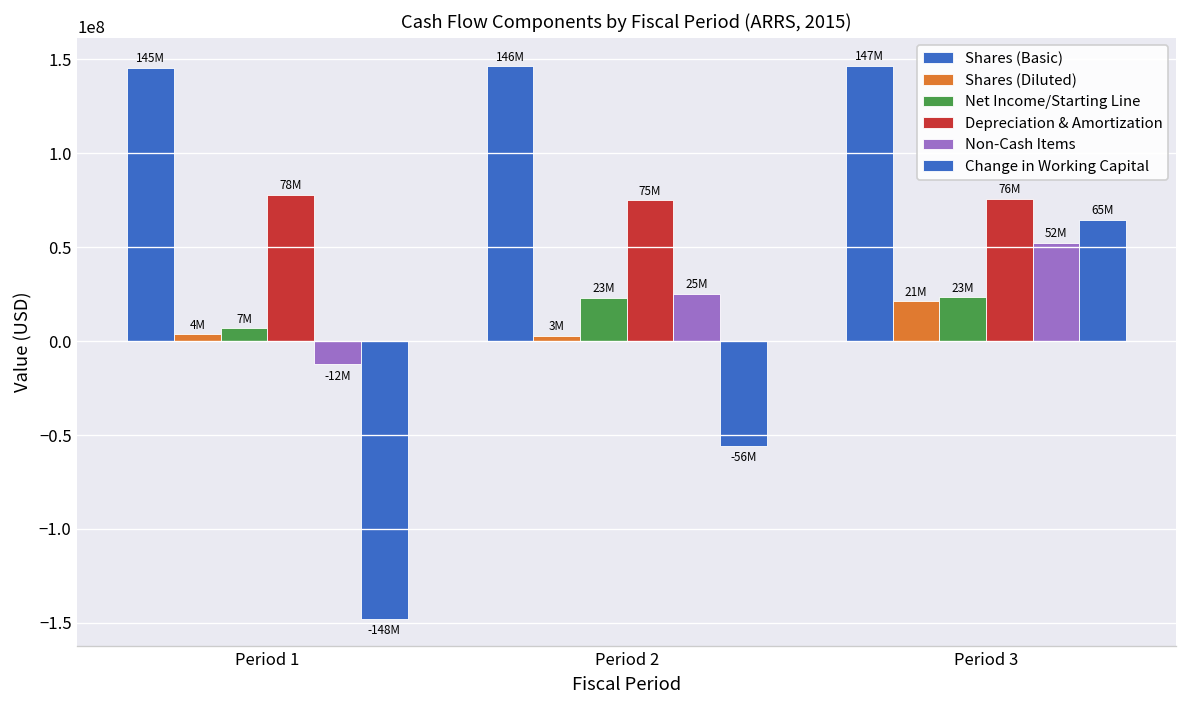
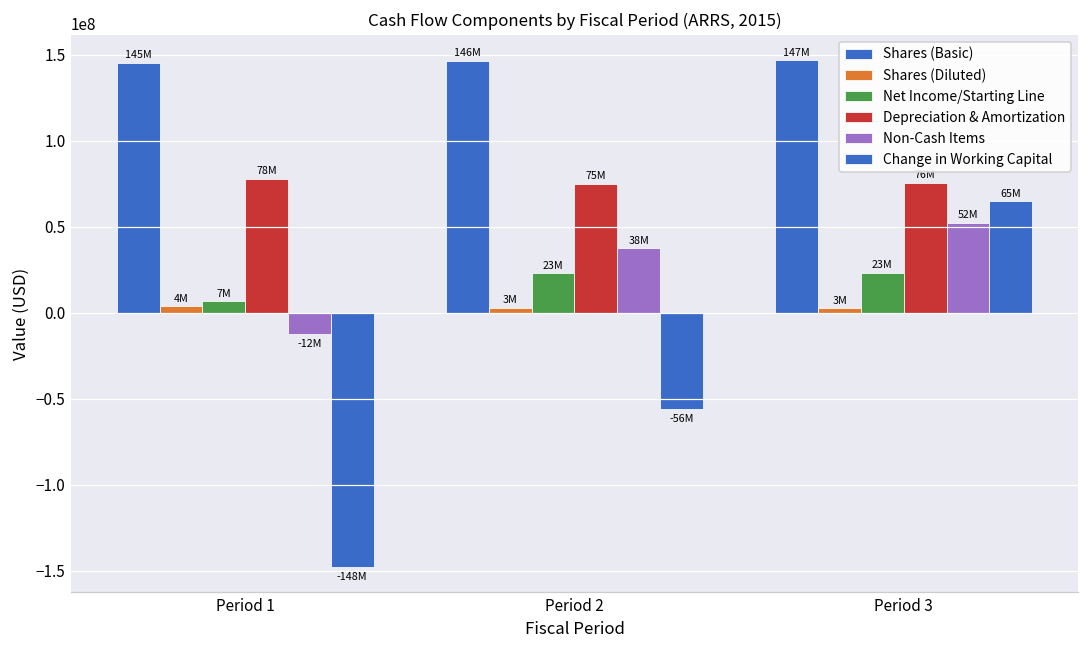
  {
    "Shares (Diluted)": {
      "Period 1": "4M",
      "Period 2": "3M",
-     "Period 3": "21M"
+     "Period 3": "3M"
    },
    "Net Income/Starting Line": {
      "Period 1": "7M",
      "Period 2": "23M",
      "Period 3": "23M"
    },
    "Depreciation & Amortization": {
      "Period 1": "78M",
      "Period 2": "75M"
    },
    "Non-Cash Items": {
      "Period 1": "-12M",
-     "Period 2": "25M",
+     "Period 2": "38M",
      "Period 3": "52M"
    }
  }
